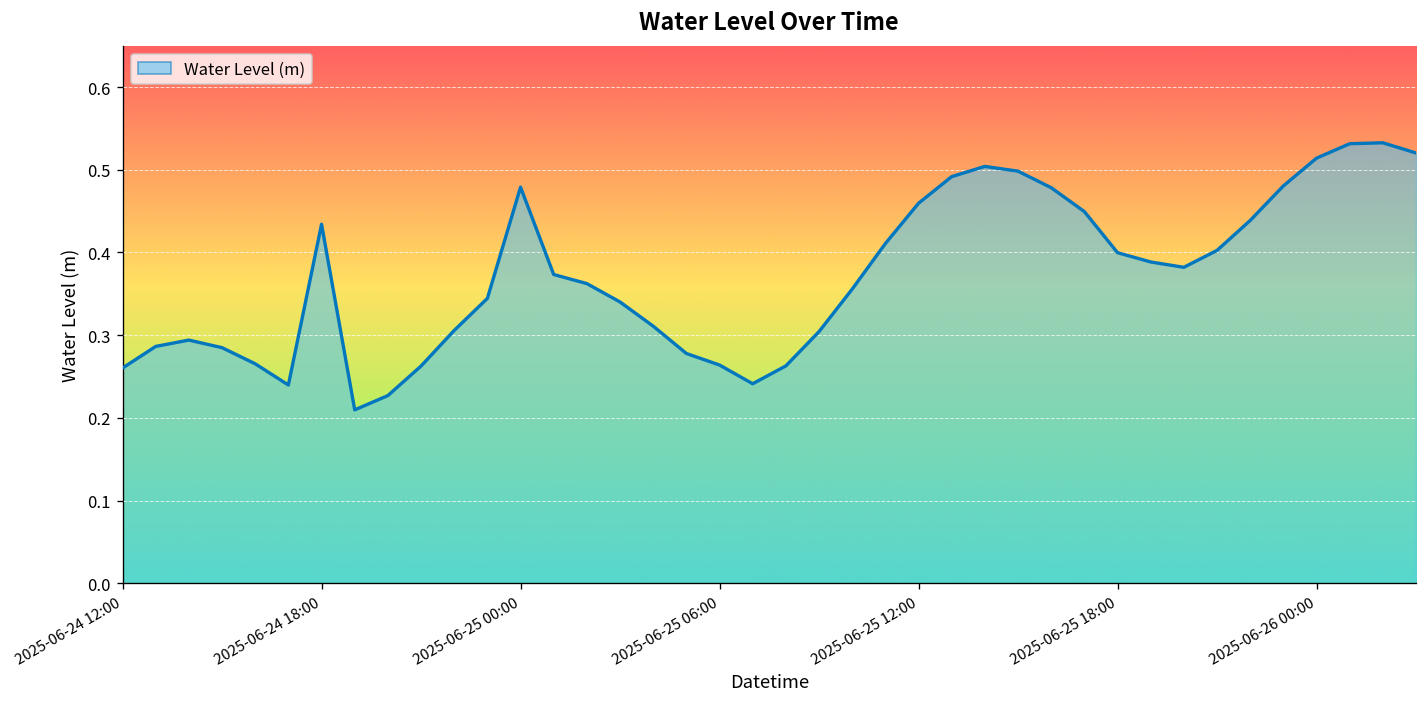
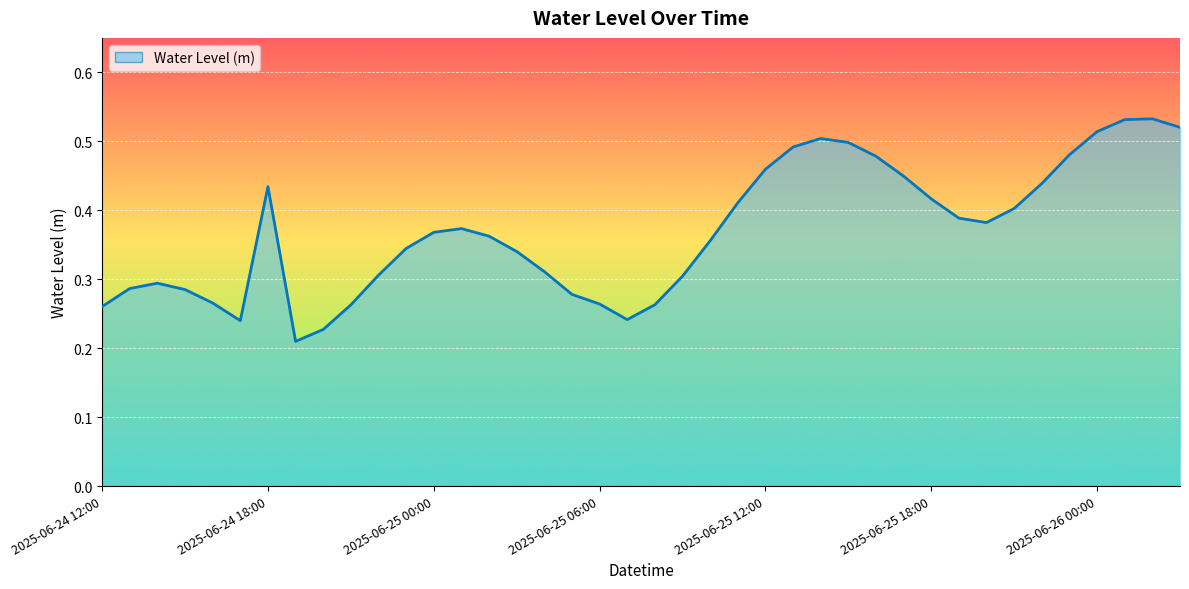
  {
    "2025-06-24 12:00": 0.26,
    "2025-06-24 18:00": 0.43,
-   "2025-06-25 00:00": 0.48,
+   "2025-06-25 00:00": 0.37,
    "2025-06-25 06:00": 0.26,
    "2025-06-25 12:00": 0.46,
-   "2025-06-25 18:00": 0.40,
+   "2025-06-25 18:00": 0.42,
    "2025-06-26 00:00": 0.51
  }
